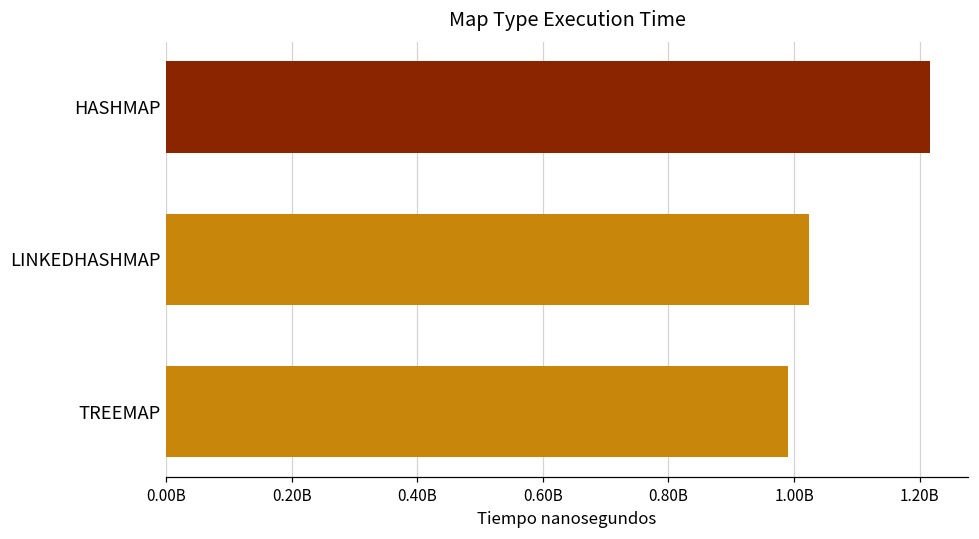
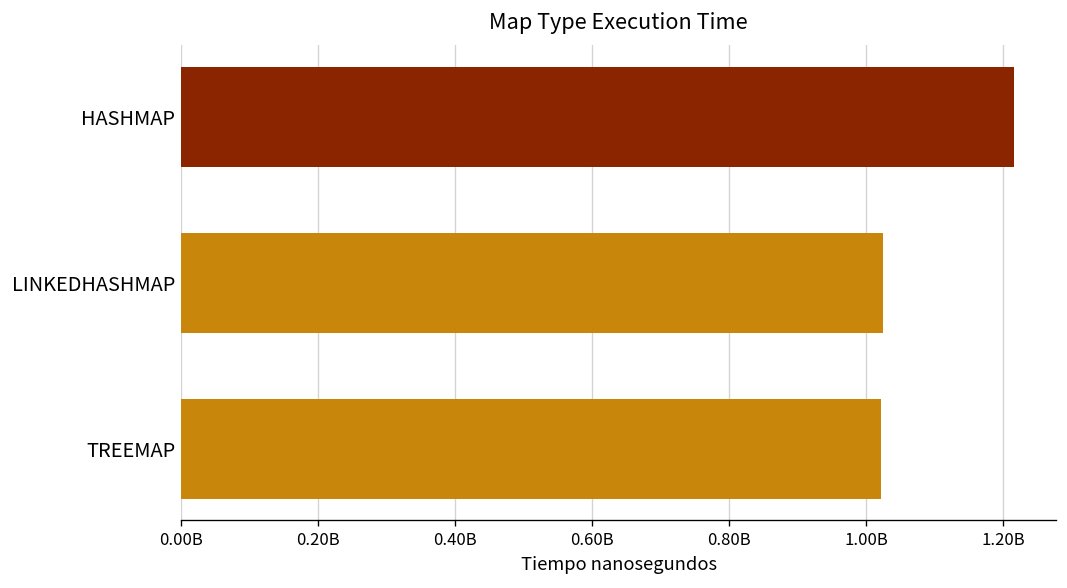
  {
    "HASHMAP": 1220000000,
    "LINKEDHASHMAP": 1020000000,
-   "TREEMAP": 990000000
+   "TREEMAP": 1020000000
  }
